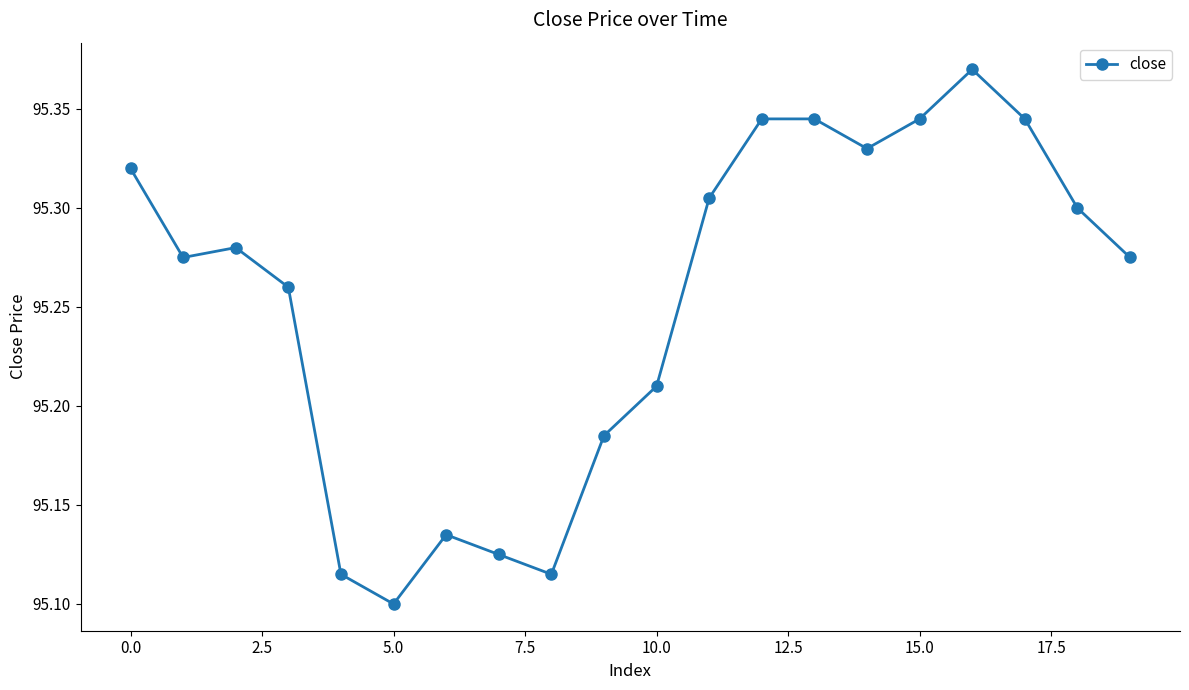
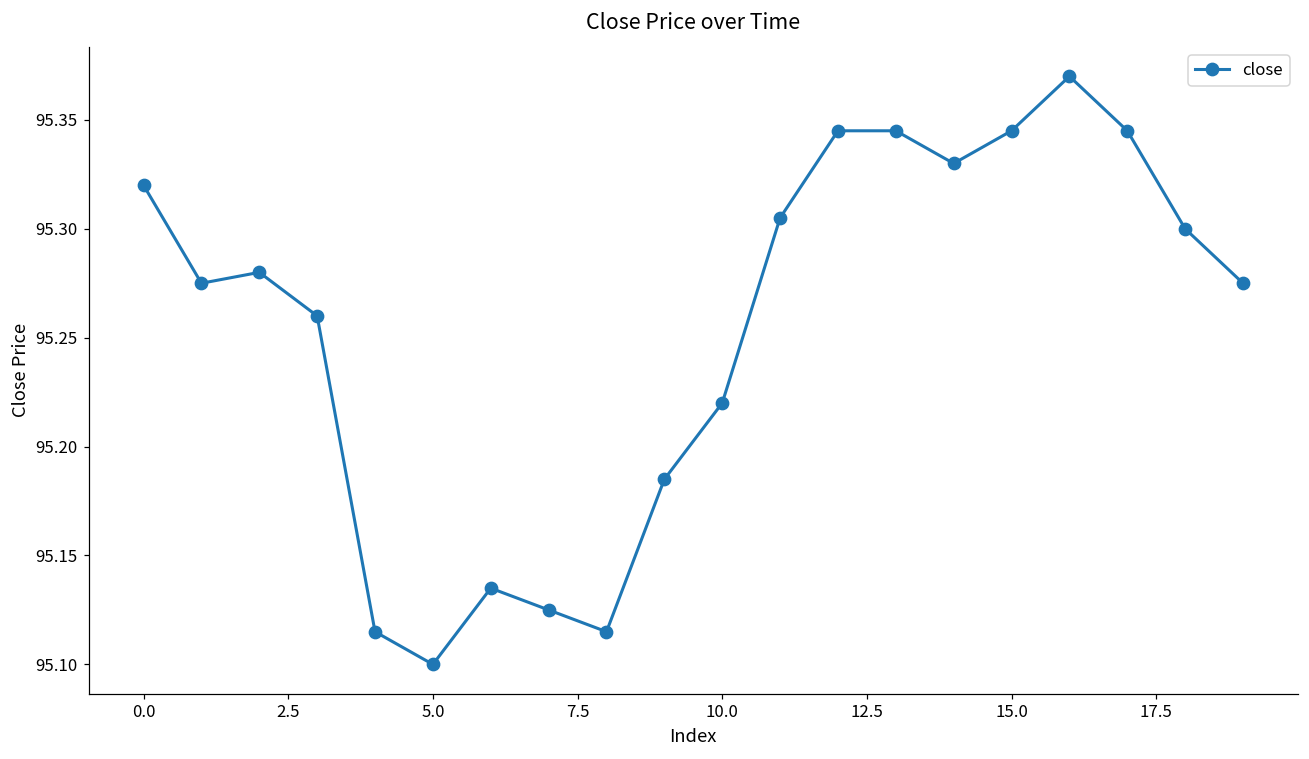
  {
    "0.0": 95.32,
    "5.0": 95.10,
-   "10.0": 95.21,
+   "10.0": 95.22,
    "15.0": 95.345
  }
